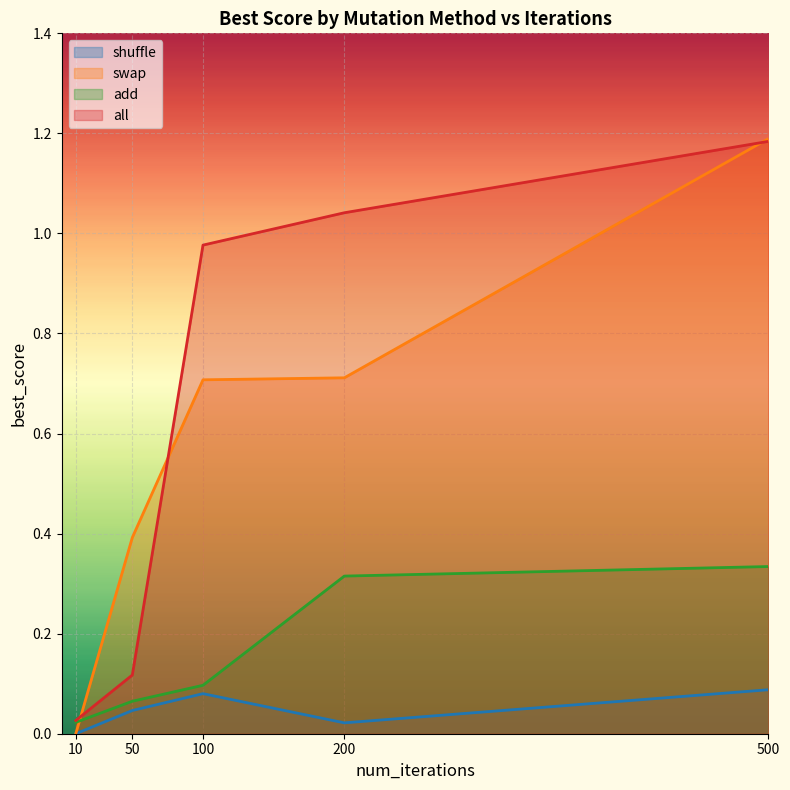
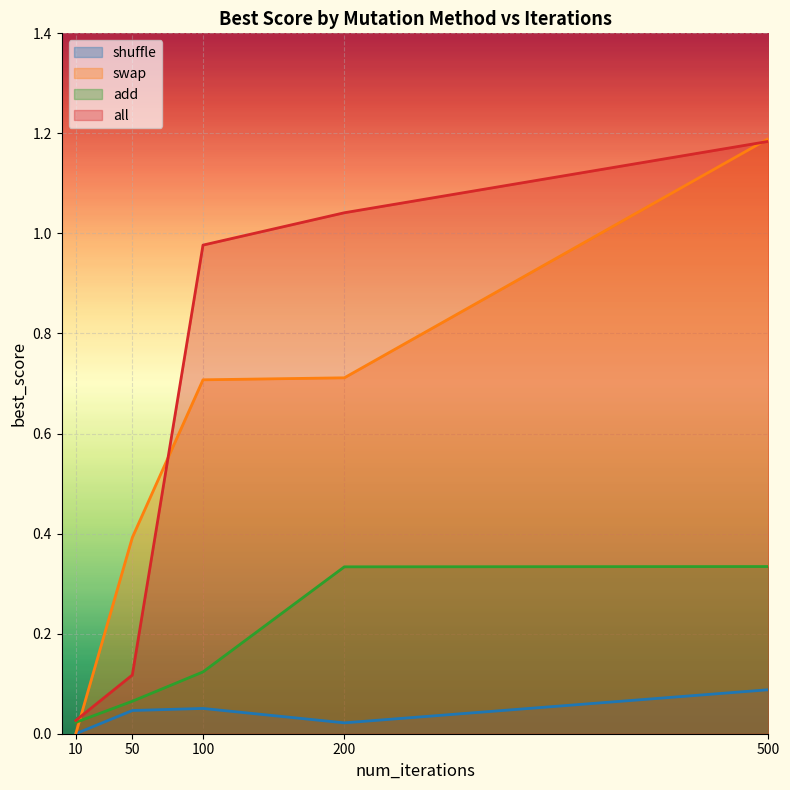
  {
    "shuffle": {
      "50": 0.05,
-     "100": 0.08,
+     "100": 0.05,
      "200": 0.02,
      "500": 0.09
    },
    "add": {
      "50": 0.06,
-     "100": 0.10,
-     "200": 0.32,
+     "100": 0.12,
+     "200": 0.33,
      "500": 0.33
    }
  }
